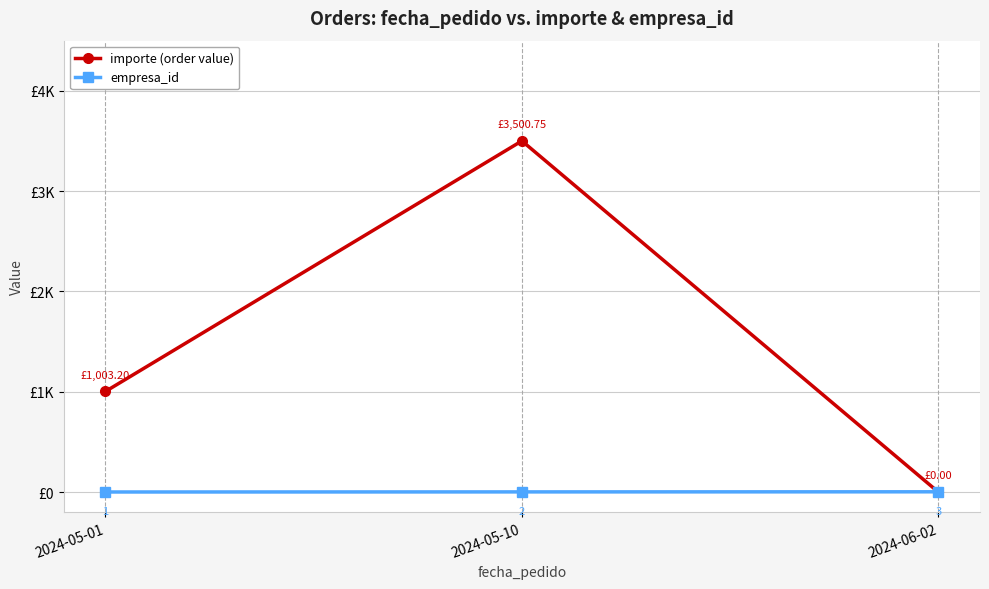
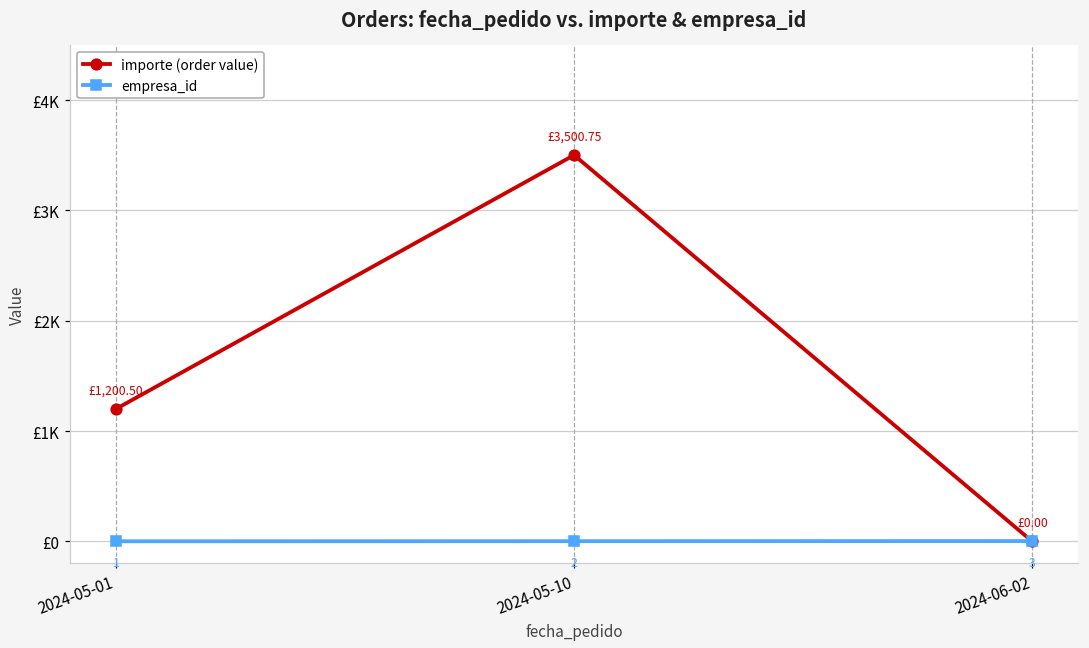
  {
    "importe (order value)": {
-     "2024-05-01": "£1,003.20",
+     "2024-05-01": "£1,200.50",
      "2024-05-10": "£3,500.75"
    },
    "empresa_id": {
      "2024-05-01": "1",
      "2024-05-10": "2"
    }
  }
